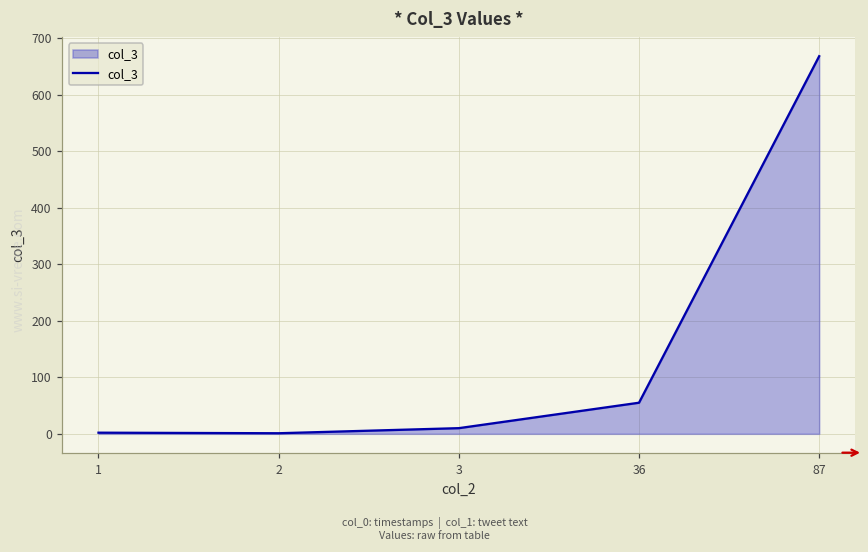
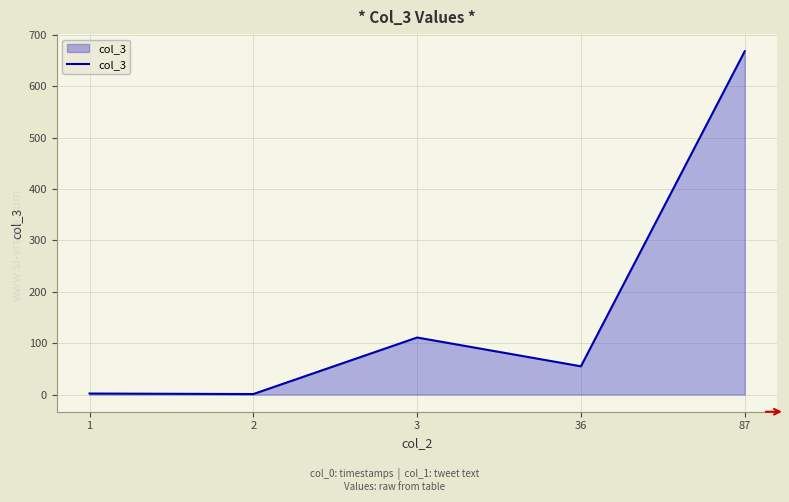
  {
    "1": 0,
    "2": 0,
-   "3": 10,
+   "3": 110,
    "36": 60,
    "87": 670
  }
